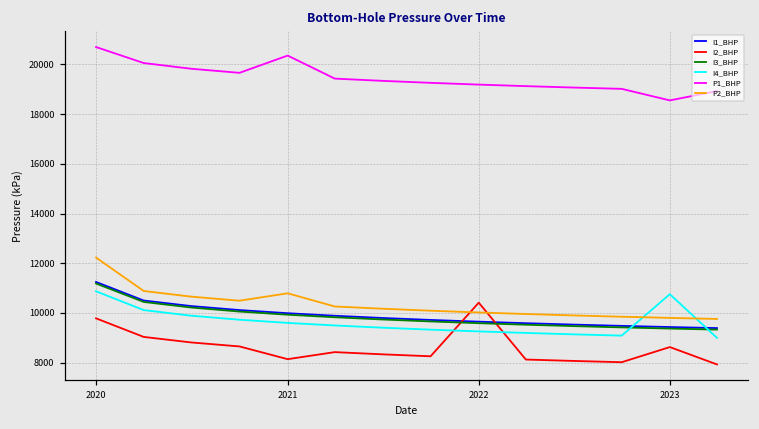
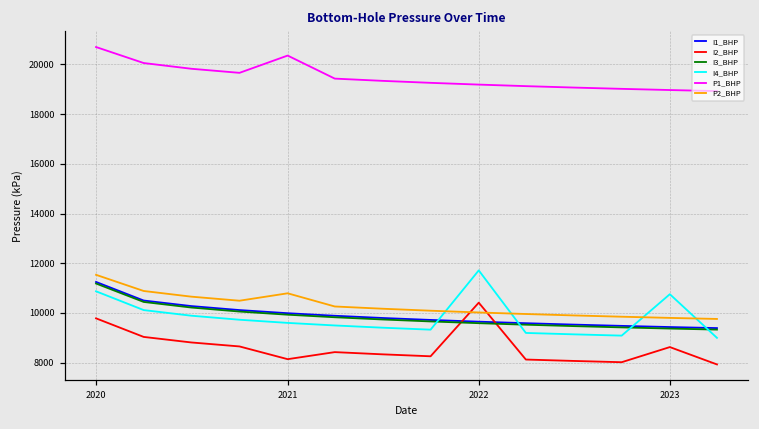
  {
    "I2_BHP": {
      "2020": 9800,
      "2021": 8100,
      "2022": 10400,
      "2023": 8600
    },
    "I4_BHP": {
      "2020": 10900,
      "2021": 9600,
-     "2022": 9300,
+     "2022": 11700,
      "2023": 10800
    },
    "P1_BHP": {
      "2020": 20700,
      "2021": 20400,
      "2022": 19200,
-     "2023": 18600
+     "2023": 19000
    },
    "P2_BHP": {
-     "2020": 12200,
+     "2020": 11500,
      "2021": 10800,
      "2022": 10000,
      "2023": 9800
    }
  }
